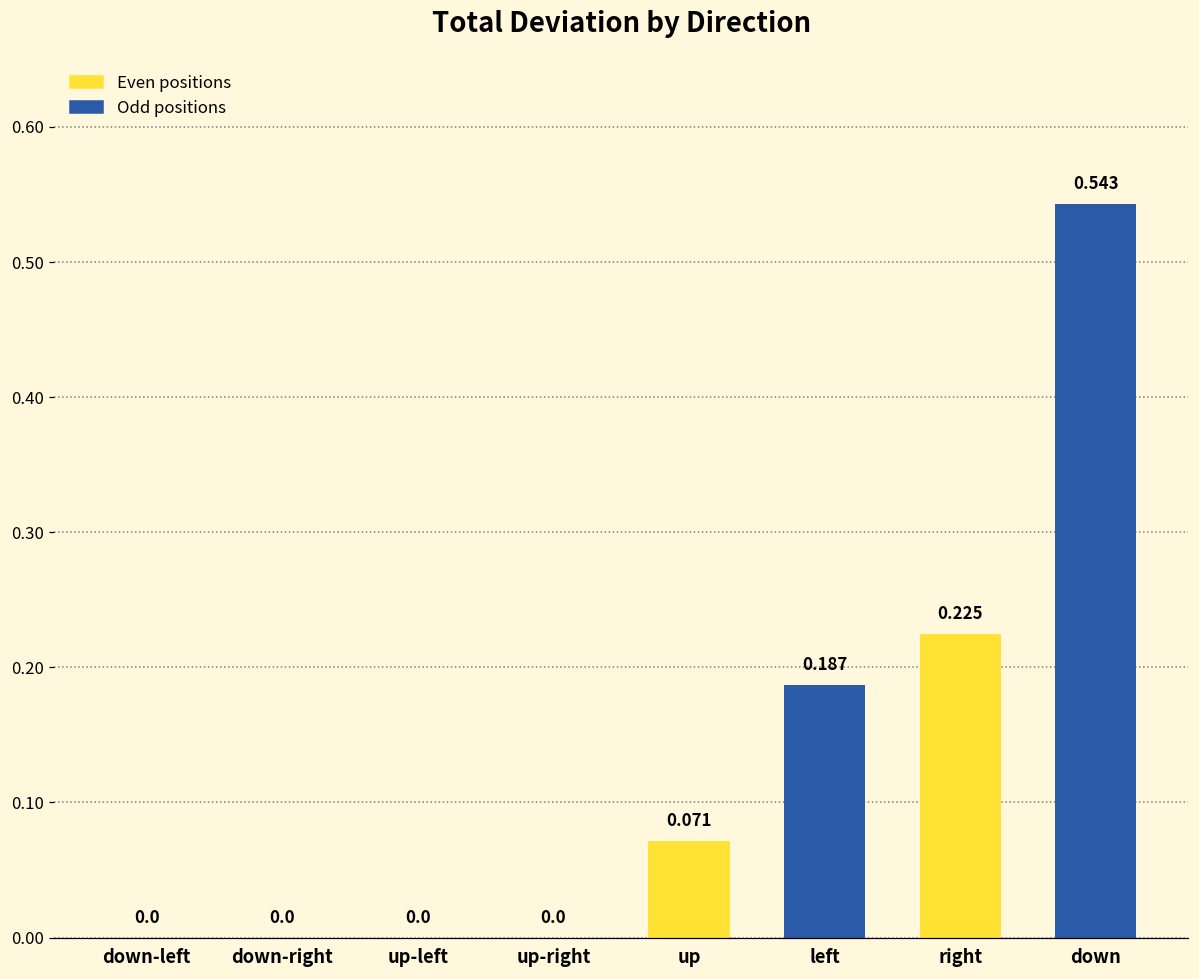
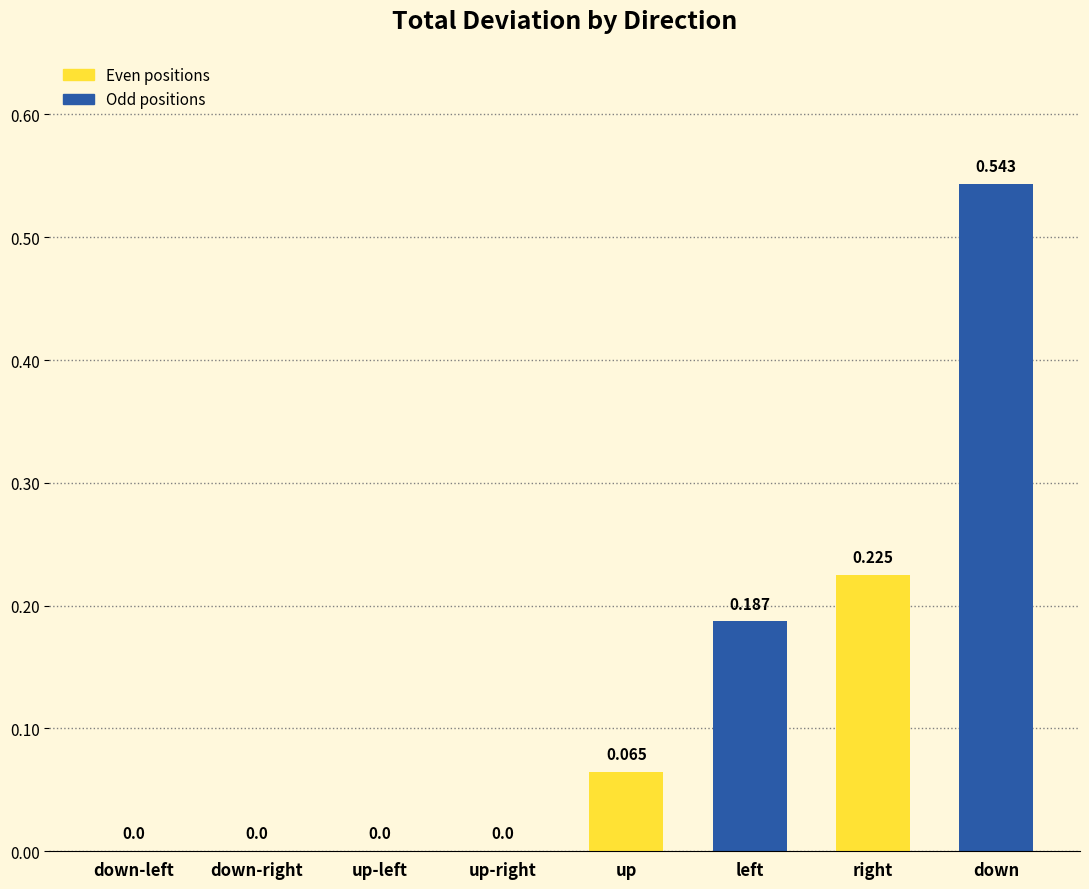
  {
    "down-left": 0.0,
    "down-right": 0.0,
    "up-left": 0.0,
    "up-right": 0.0,
-   "up": 0.071,
+   "up": 0.065,
    "left": 0.187,
    "right": 0.225,
    "down": 0.543
  }
